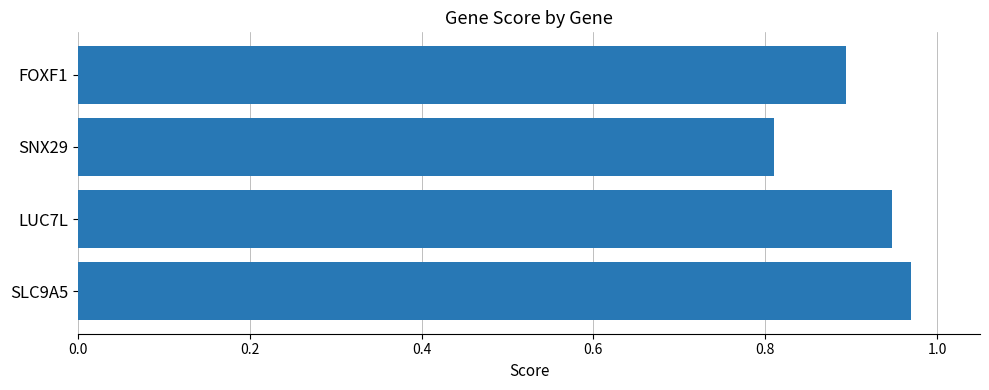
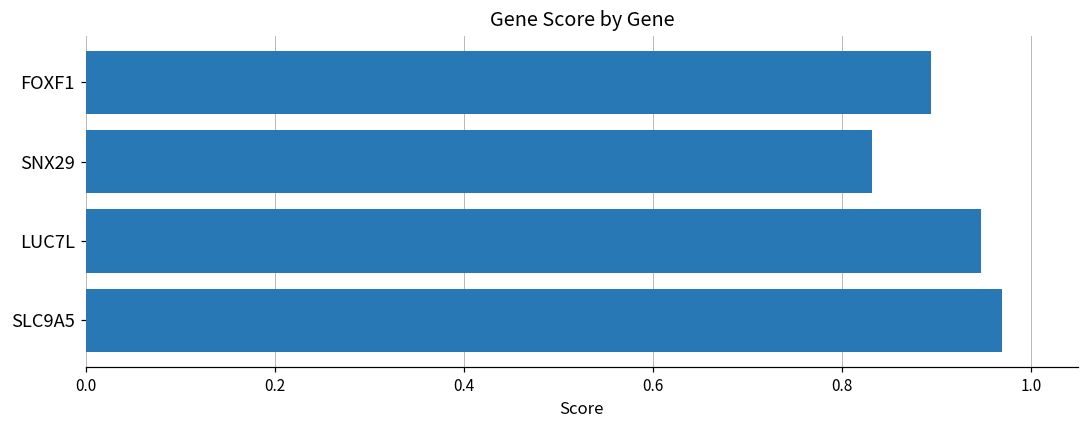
  {
    "FOXF1": 0.89,
-   "SNX29": 0.81,
+   "SNX29": 0.83,
    "LUC7L": 0.95,
    "SLC9A5": 0.97
  }
